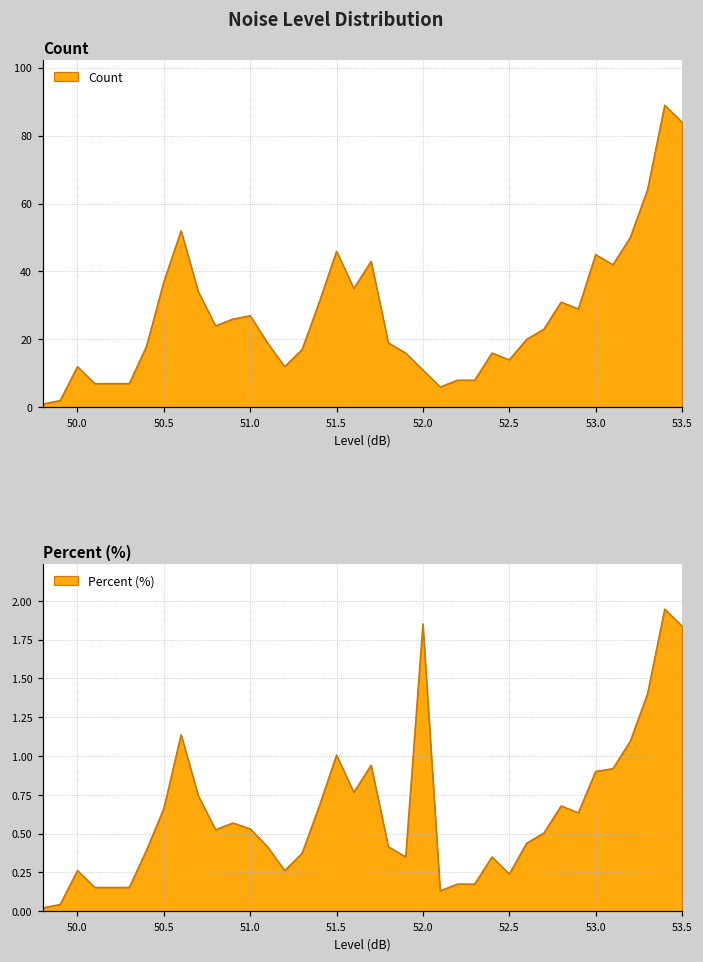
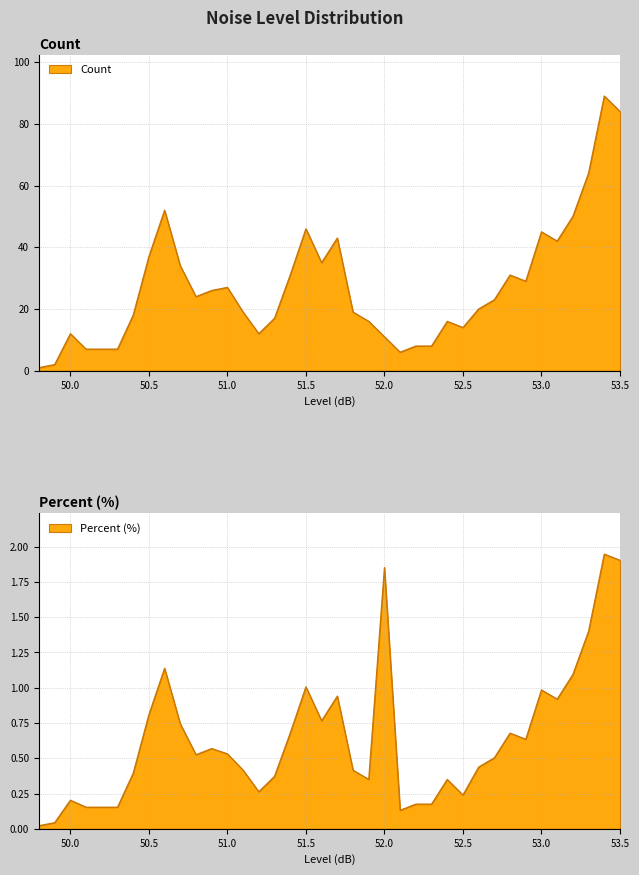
  {
    "Count": {
      "50.0": 12,
      "50.5": 37,
      "51.0": 27,
      "51.5": 46,
      "52.0": 11,
      "52.5": 14,
      "53.0": 45,
      "53.5": 84
    },
    "Percent (%)": {
-     "50.0": 0.26,
-     "50.5": 0.66,
+     "50.0": 0.20,
+     "50.5": 0.81,
      "51.0": 0.53,
      "51.5": 1.01,
      "52.0": 1.85,
      "52.5": 0.24,
-     "53.0": 0.90,
-     "53.5": 1.84
+     "53.0": 0.98,
+     "53.5": 1.90
    }
  }
